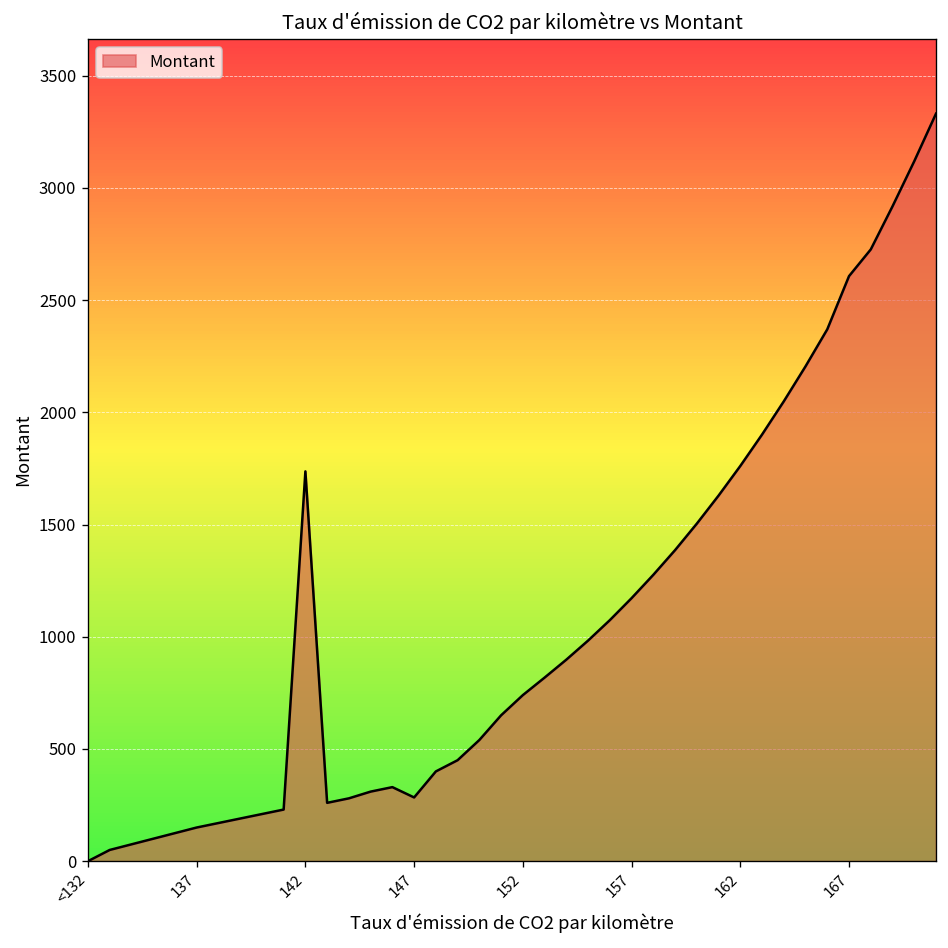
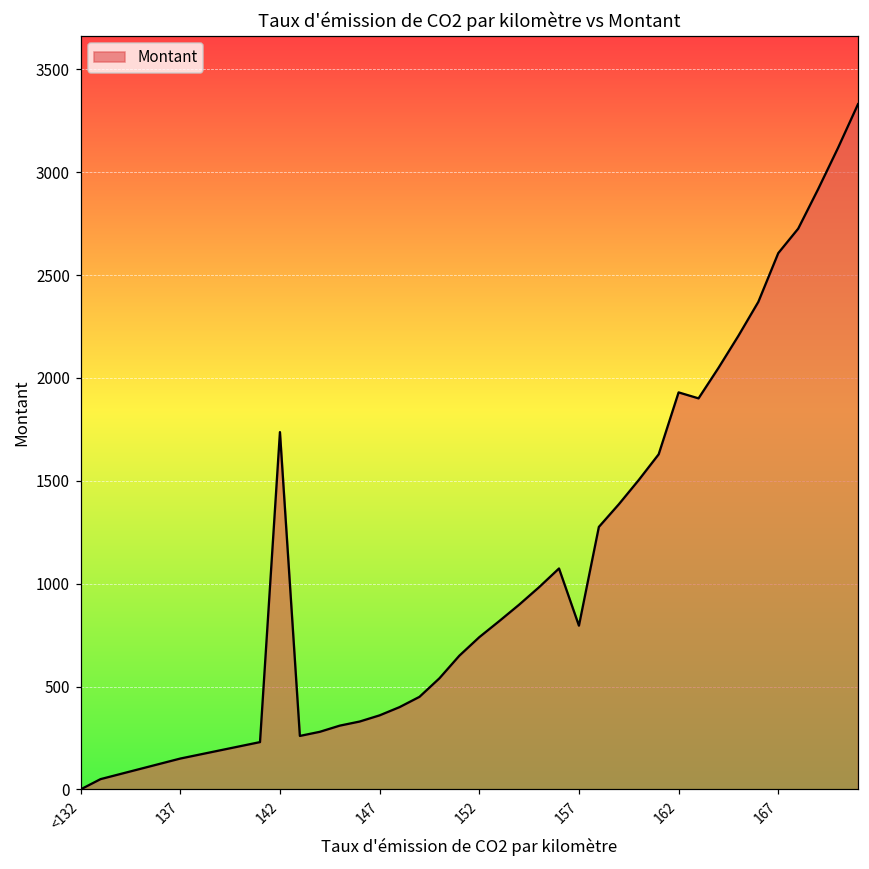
  {
    "<132": 0,
    "137": 150,
    "142": 1740,
-   "147": 280,
+   "147": 360,
    "152": 740,
-   "157": 1170,
-   "162": 1760,
+   "157": 800,
+   "162": 1930,
    "167": 2610
  }
